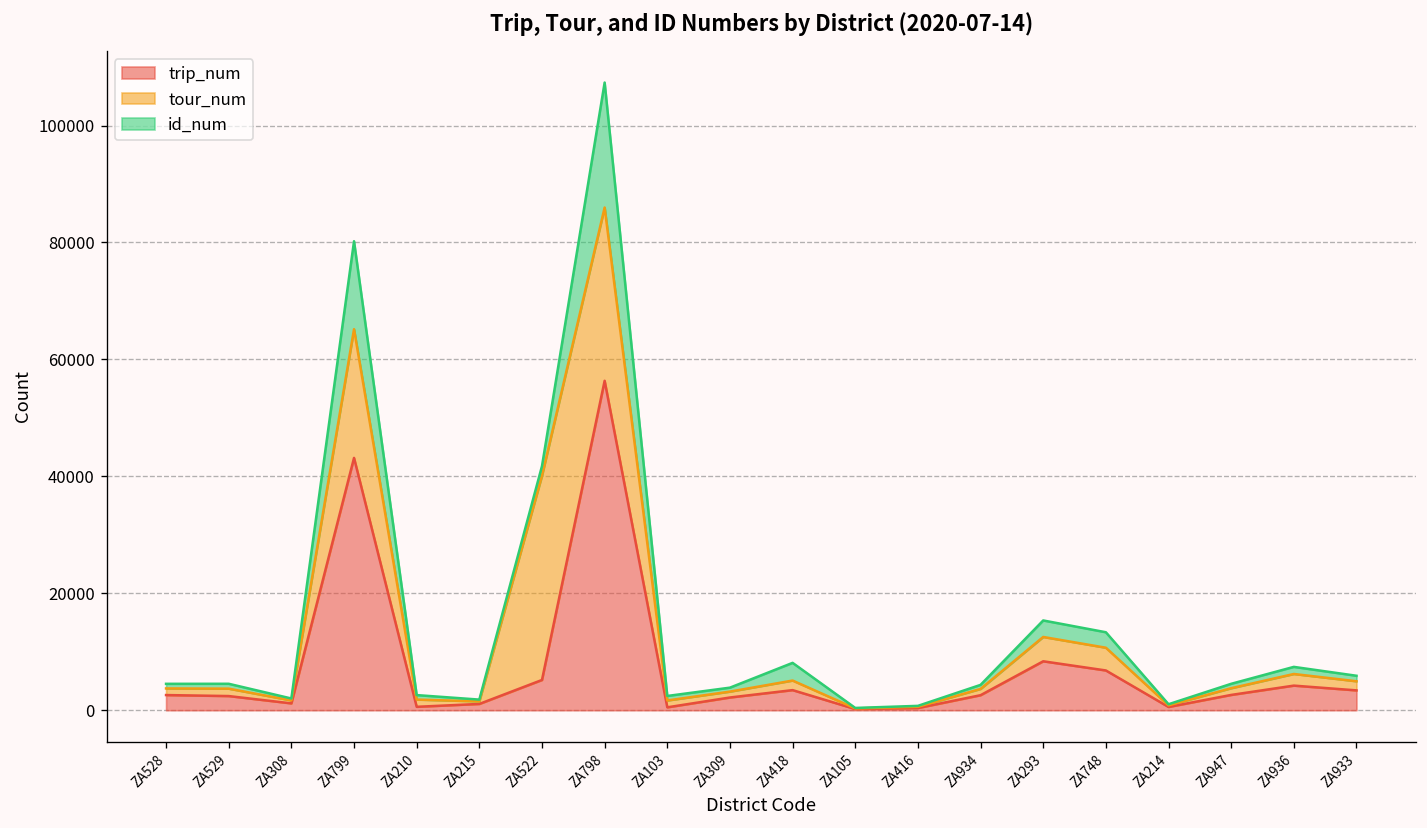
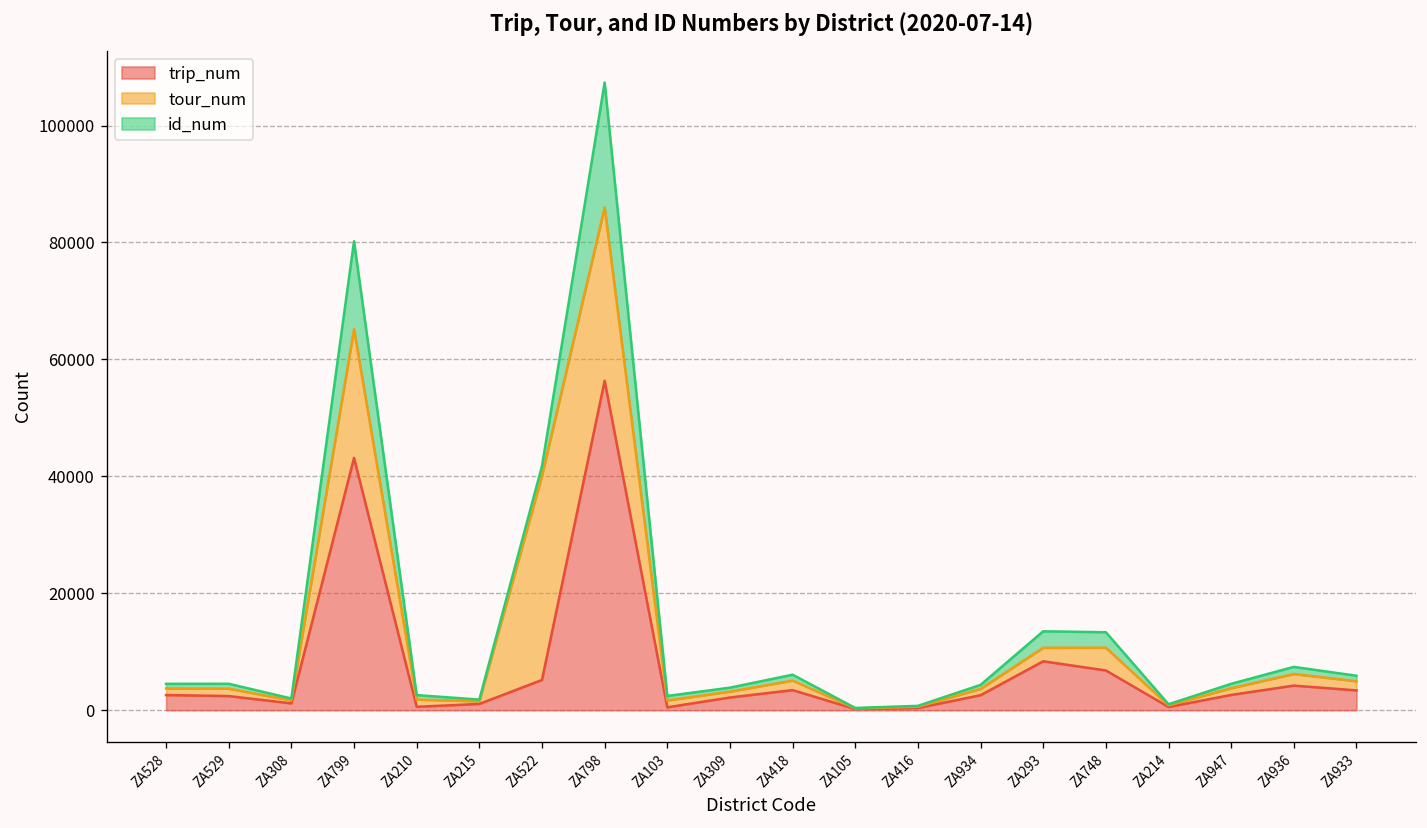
  {
    "trip_num": {
      "ZA528": 3000,
      "ZA529": 2000,
      "ZA799": 43000,
      "ZA210": 1000,
      "ZA522": 5000,
      "ZA798": 56000,
      "ZA103": 1000,
      "ZA309": 2000,
      "ZA418": 3000,
      "ZA934": 3000,
      "ZA293": 8000,
      "ZA748": 7000,
      "ZA947": 3000,
      "ZA936": 4000,
      "ZA933": 3000
    },
    "tour_num": {
      "ZA528": 1000,
      "ZA529": 1000,
      "ZA799": 22000,
      "ZA210": 1000,
      "ZA522": 35000,
      "ZA798": 30000,
      "ZA103": 1000,
      "ZA309": 1000,
      "ZA418": 2000,
      "ZA934": 1000,
-     "ZA293": 4000,
+     "ZA293": 2000,
      "ZA748": 4000,
      "ZA947": 1000,
      "ZA936": 2000,
      "ZA933": 2000
    },
    "id_num": {
      "ZA528": 1000,
      "ZA529": 1000,
      "ZA799": 15000,
      "ZA210": 1000,
      "ZA522": 2000,
      "ZA798": 21000,
      "ZA103": 1000,
      "ZA309": 1000,
-     "ZA418": 3000,
+     "ZA418": 1000,
      "ZA934": 1000,
      "ZA293": 3000,
      "ZA748": 3000,
      "ZA947": 1000,
      "ZA936": 1000,
      "ZA933": 1000
    }
  }
